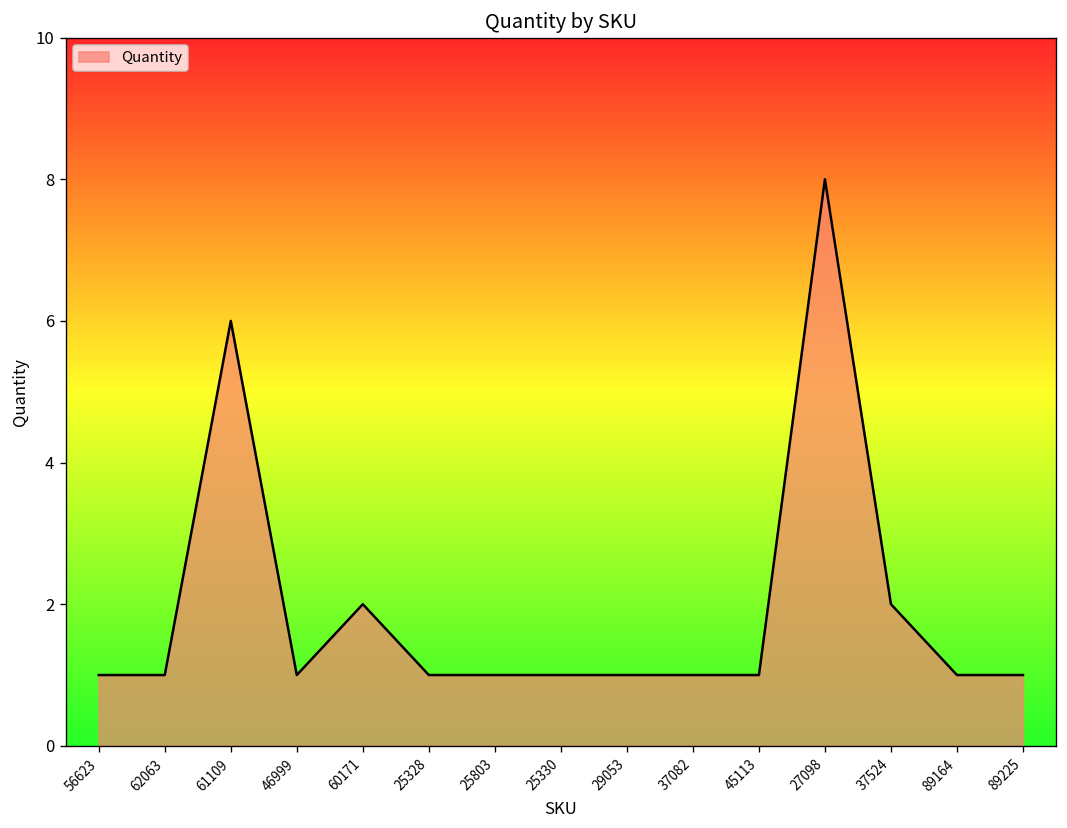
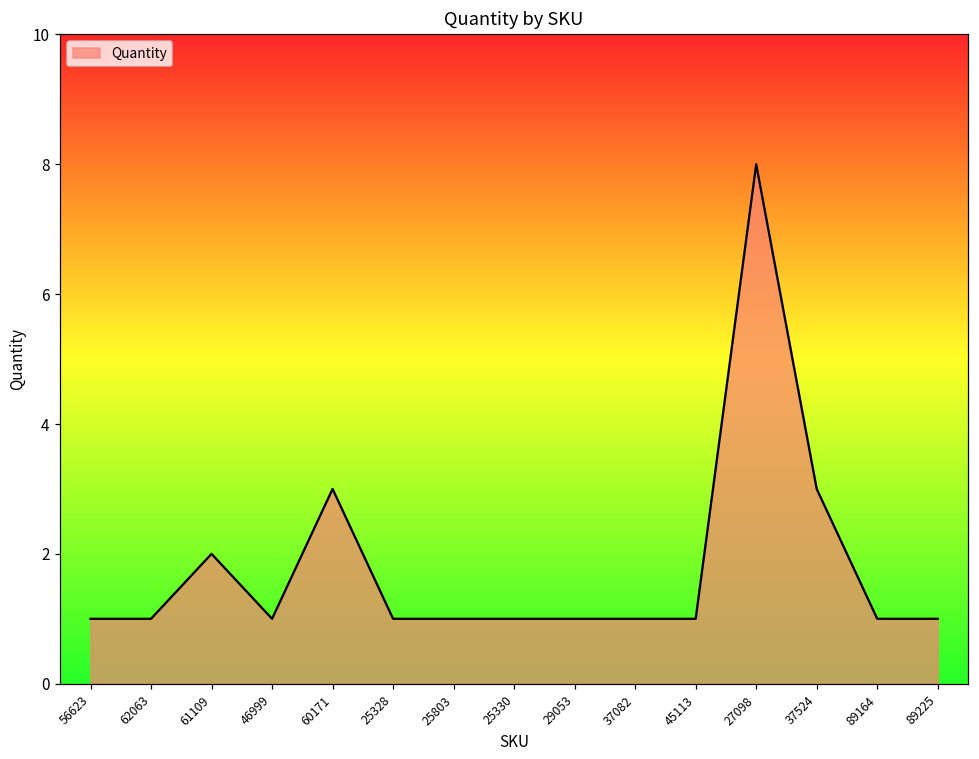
  {
    "56623": 1,
    "62063": 1,
-   "61109": 6,
+   "61109": 2,
    "46999": 1,
-   "60171": 2,
+   "60171": 3,
    "25328": 1,
    "25803": 1,
    "25330": 1,
    "29053": 1,
    "37082": 1,
    "45113": 1,
    "27098": 8,
-   "37524": 2,
+   "37524": 3,
    "89164": 1,
    "89225": 1
  }
